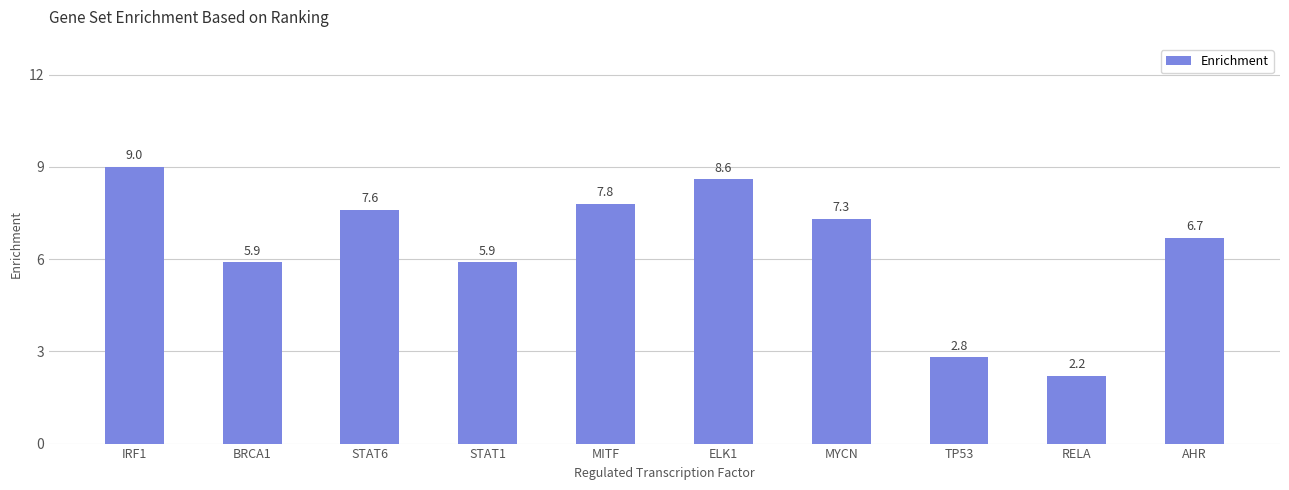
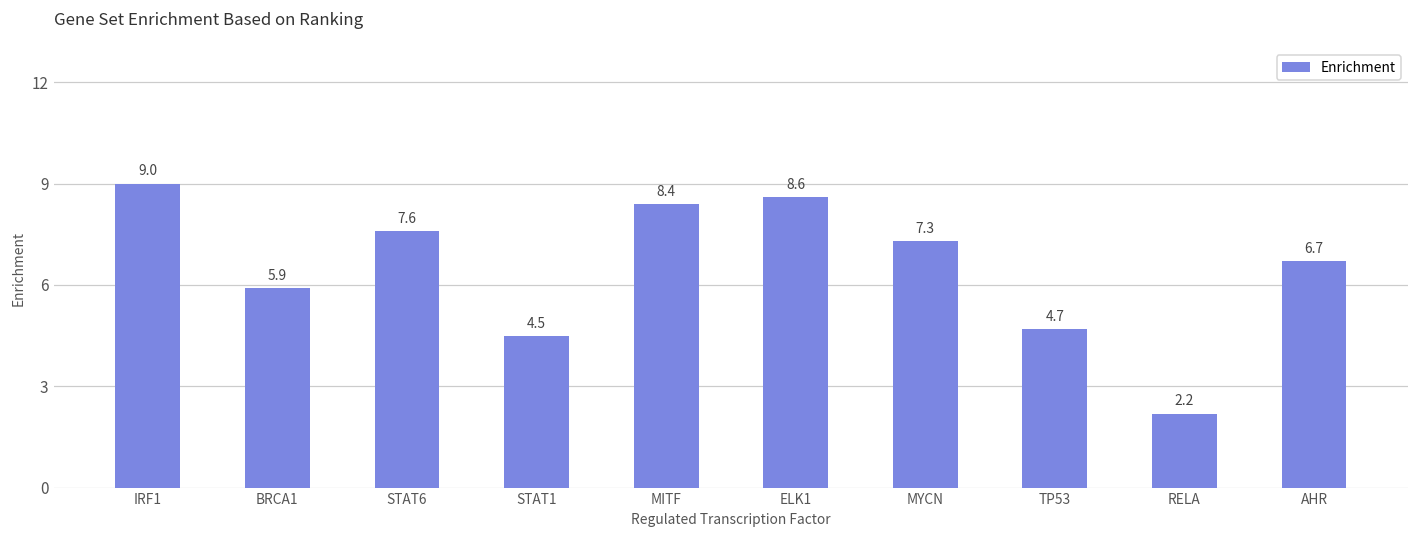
  {
    "IRF1": 9.0,
    "BRCA1": 5.9,
    "STAT6": 7.6,
-   "STAT1": 5.9,
-   "MITF": 7.8,
+   "STAT1": 4.5,
+   "MITF": 8.4,
    "ELK1": 8.6,
    "MYCN": 7.3,
-   "TP53": 2.8,
+   "TP53": 4.7,
    "RELA": 2.2,
    "AHR": 6.7
  }
